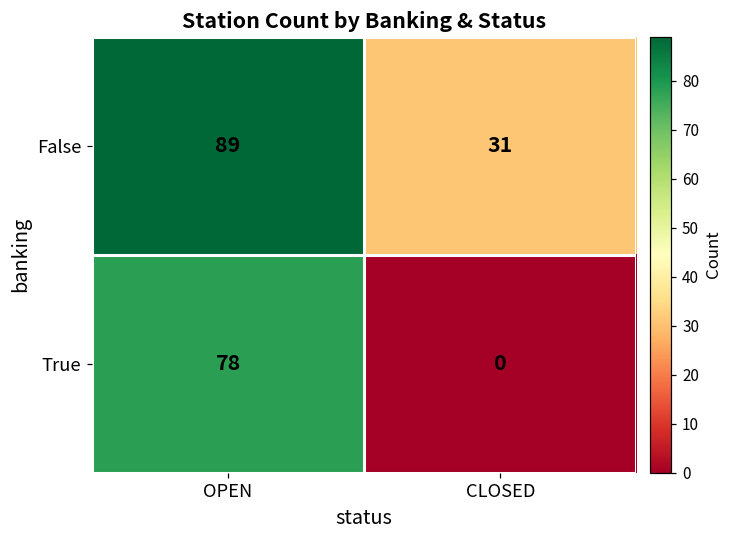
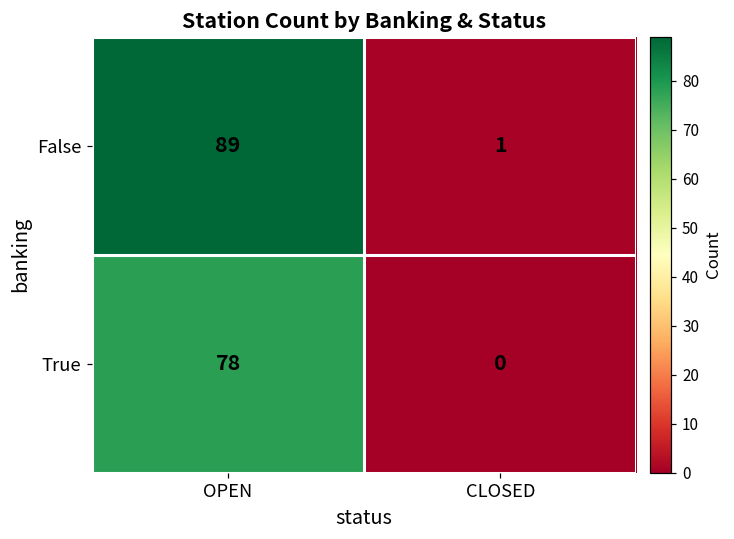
  {
    "False": {
      "OPEN": 89,
-     "CLOSED": 31
+     "CLOSED": 1
    },
    "True": {
      "OPEN": 78,
      "CLOSED": 0
    }
  }
